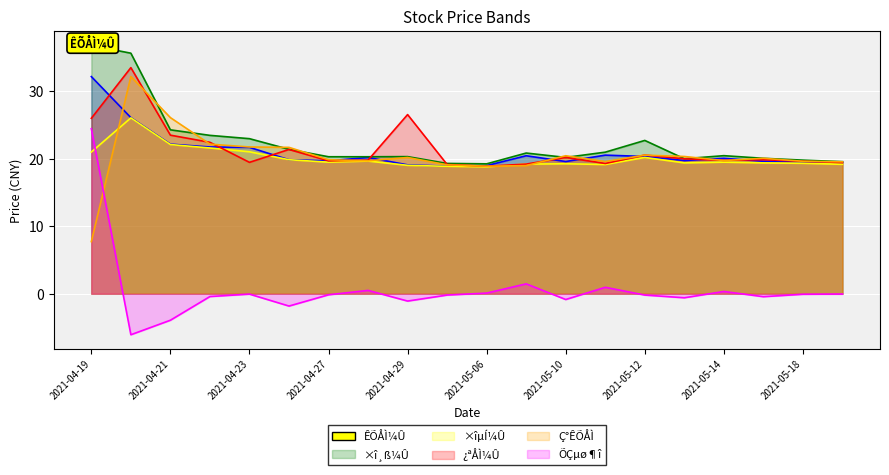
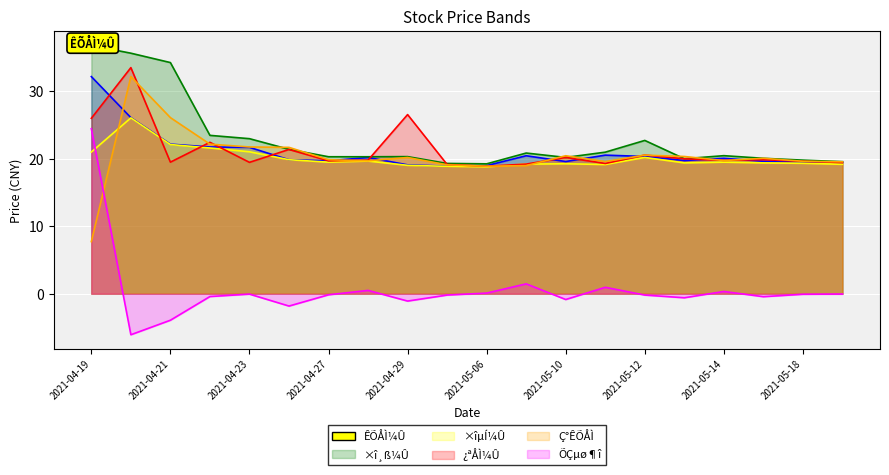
  {
    "×î¸ß¼Û": {
-     "2021-04-21": 24,
+     "2021-04-21": 34,
      "2021-04-23": 23,
      "2021-04-27": 20,
      "2021-05-12": 23,
      "2021-05-14": 20
    },
    "¿ªÅÌ¼Û": {
      "2021-04-19": 26,
-     "2021-04-21": 24,
+     "2021-04-21": 20,
      "2021-04-23": 19,
      "2021-04-29": 27
    }
  }
